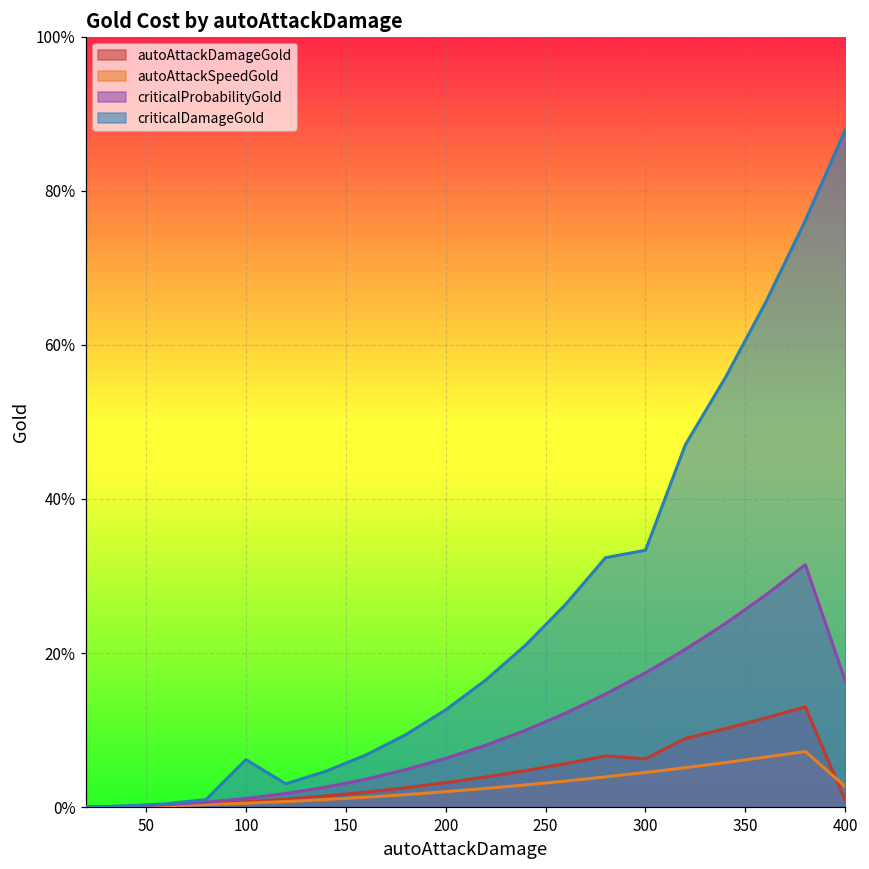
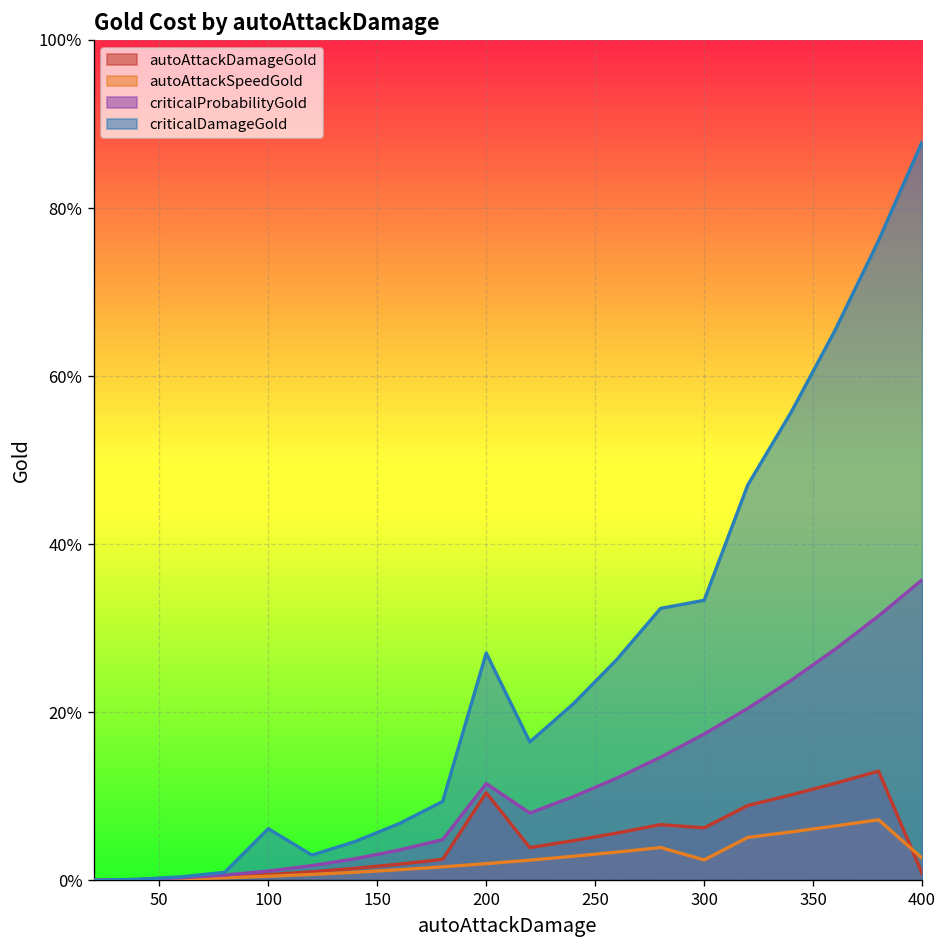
  {
    "autoAttackDamageGold": {
-     "200": "3%",
+     "200": "10%",
      "300": "6%",
      "400": "1%"
    },
    "autoAttackSpeedGold": {
      "200": "2%",
-     "300": "5%",
+     "300": "2%",
      "400": "3%"
    },
    "criticalProbabilityGold": {
      "100": "1%",
-     "200": "6%",
+     "200": "12%",
      "300": "17%",
-     "400": "16%"
+     "400": "36%"
    },
    "criticalDamageGold": {
      "100": "6%",
-     "200": "13%",
+     "200": "27%",
      "300": "33%",
      "400": "88%"
    }
  }
